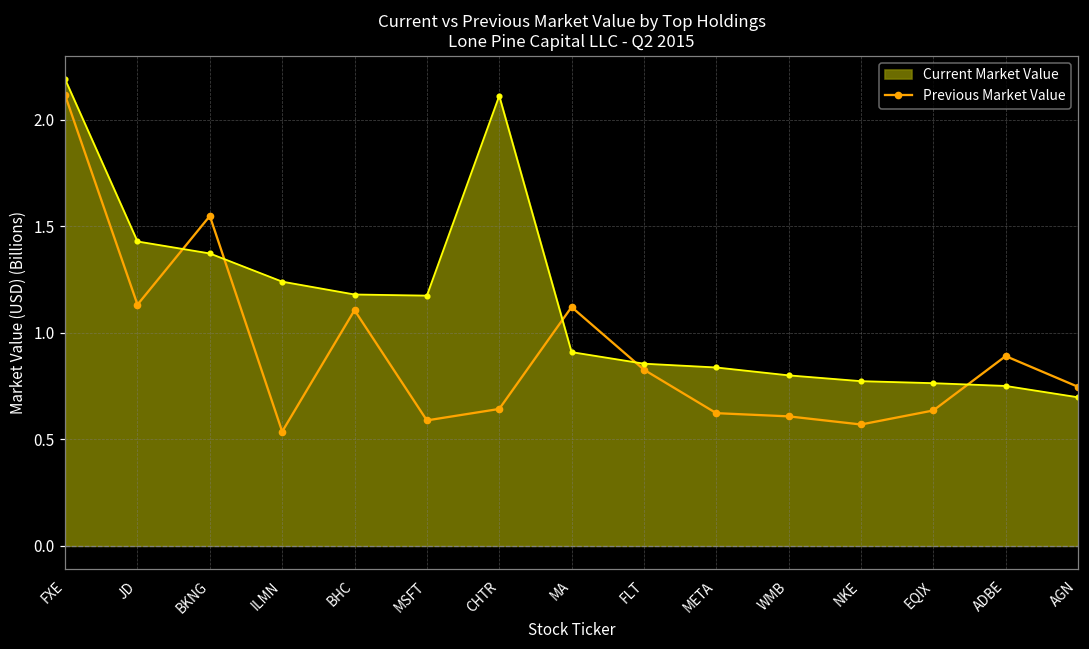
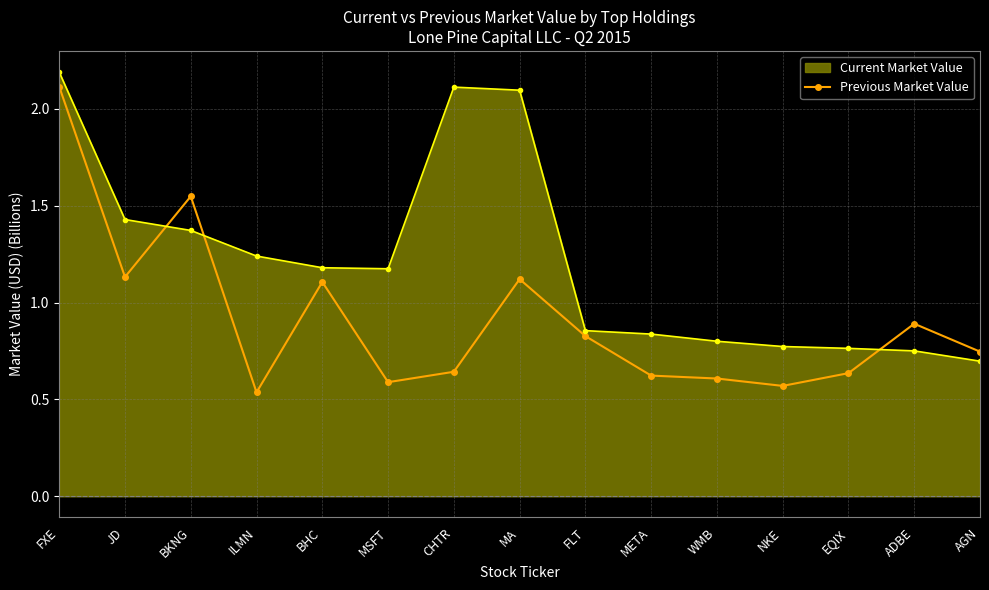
  {
    "Previous Market Value": {
      "FXE": 2.11,
      "JD": 1.13,
      "BKNG": 1.55,
      "ILMN": 0.54,
      "BHC": 1.11,
      "MSFT": 0.59,
      "CHTR": 0.64,
      "MA": 1.12,
      "FLT": 0.83,
      "META": 0.62,
      "WMB": 0.61,
      "NKE": 0.57,
      "EQIX": 0.64,
      "ADBE": 0.89,
      "AGN": 0.75
    },
    "Current Market Value": {
      "FXE": 2.19,
      "JD": 1.43,
      "BKNG": 1.37,
      "ILMN": 1.24,
      "BHC": 1.18,
      "MSFT": 1.17,
      "CHTR": 2.11,
-     "MA": 0.91,
+     "MA": 2.10,
      "FLT": 0.85,
      "META": 0.84,
      "WMB": 0.80,
      "NKE": 0.77,
      "EQIX": 0.76,
      "ADBE": 0.75,
      "AGN": 0.70
    }
  }
